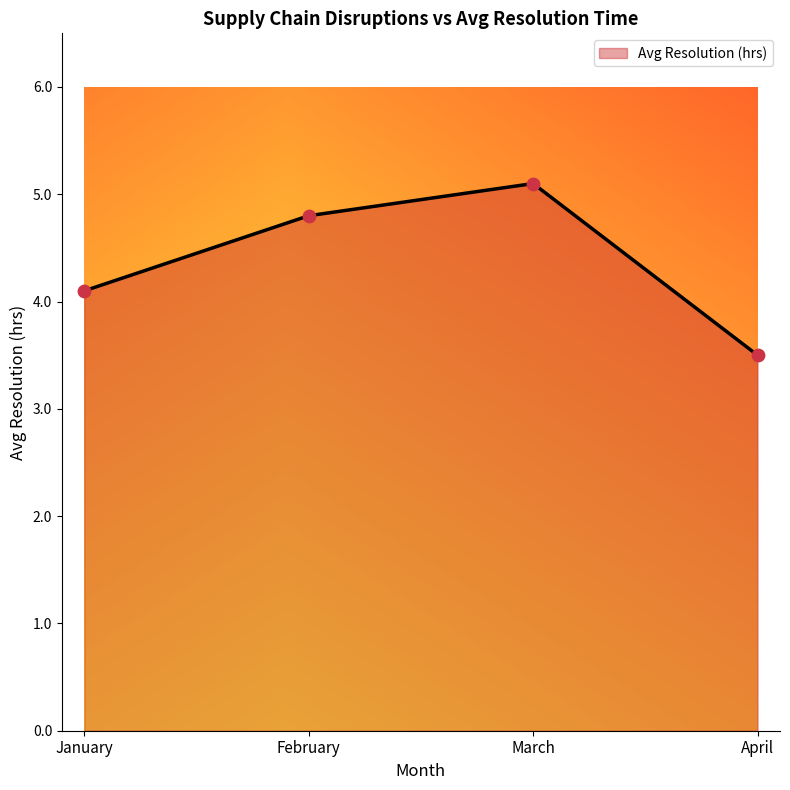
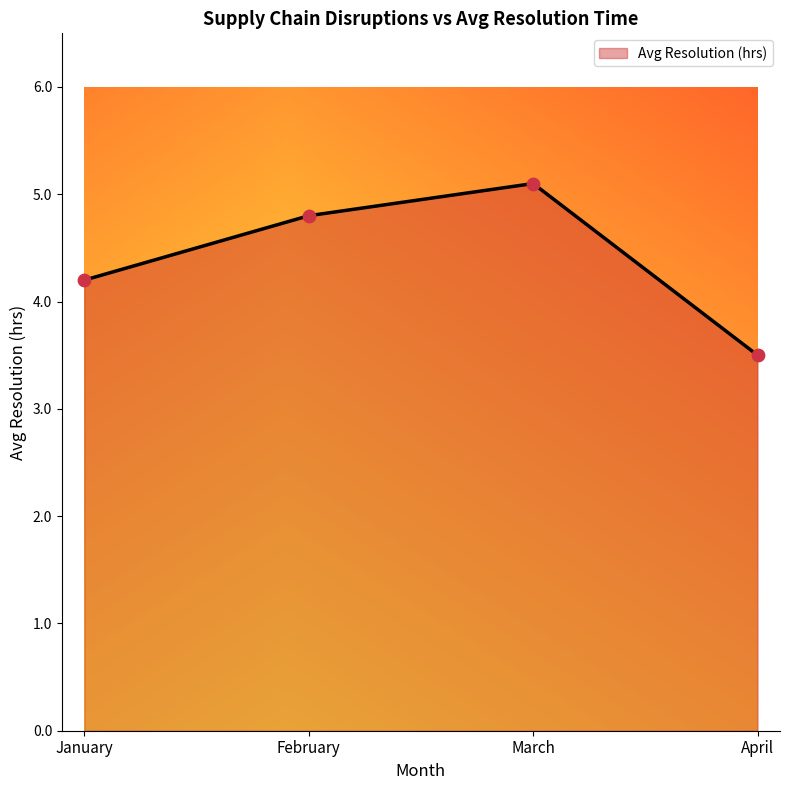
  {
-   "January": 4.1,
+   "January": 4.2,
    "February": 4.8,
    "March": 5.1,
    "April": 3.5
  }
